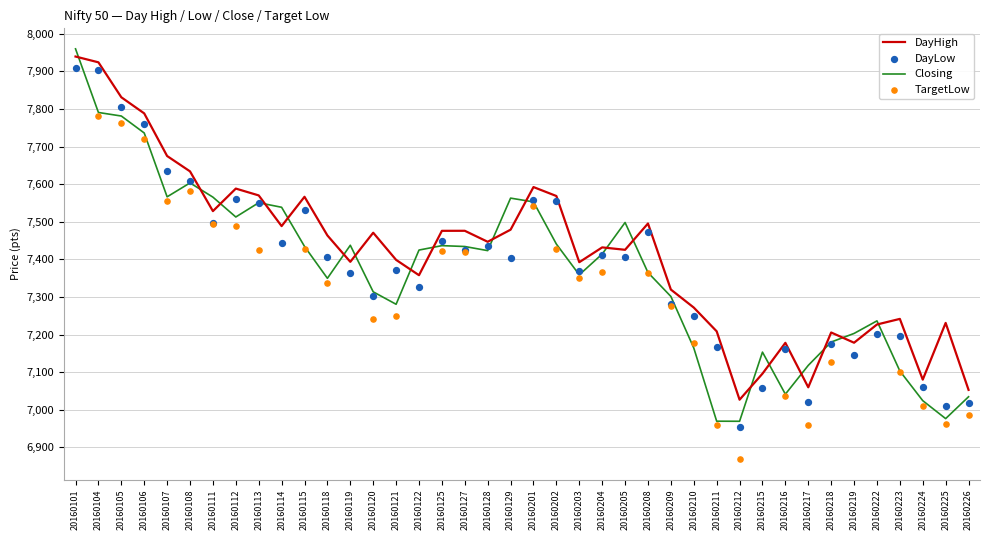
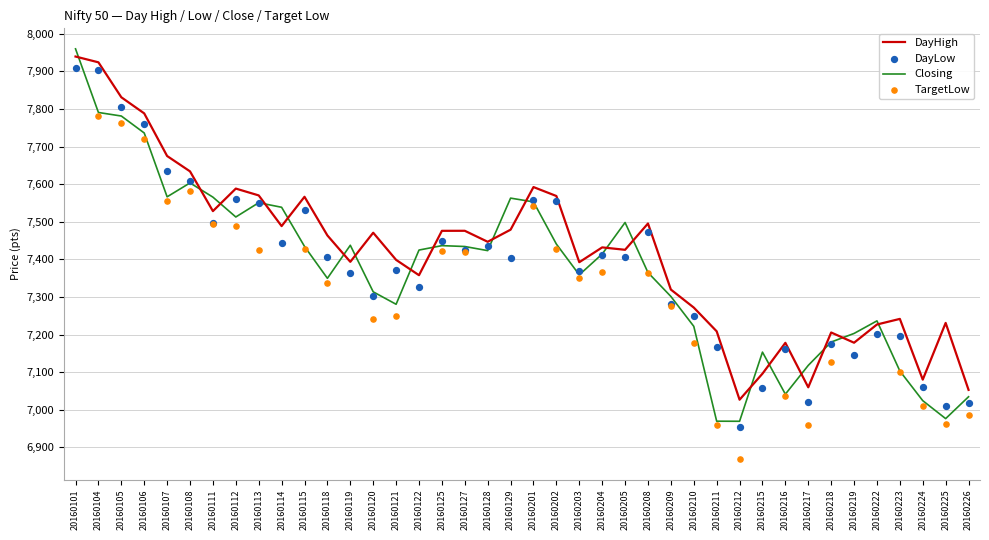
  {
    "DayHigh": {
      "20160101": "7,940",
      "20160104": "7,920",
      "20160105": "7,830",
      "20160106": "7,790",
      "20160107": "7,670",
      "20160108": "7,630",
      "20160111": "7,530",
      "20160112": "7,590",
      "20160113": "7,570",
      "20160114": "7,490",
      "20160115": "7,570",
      "20160118": "7,460",
      "20160119": "7,390",
      "20160120": "7,470",
      "20160121": "7,400",
      "20160122": "7,360",
      "20160125": "7,480",
      "20160127": "7,480",
      "20160128": "7,450",
      "20160129": "7,480",
      "20160201": "7,590",
      "20160202": "7,570",
      "20160203": "7,390",
      "20160204": "7,430",
      "20160205": "7,430",
      "20160208": "7,500",
      "20160209": "7,320",
      "20160210": "7,270",
      "20160211": "7,210",
      "20160212": "7,030",
      "20160215": "7,100",
      "20160216": "7,180",
      "20160217": "7,060",
      "20160218": "7,210",
      "20160219": "7,180",
      "20160222": "7,230",
      "20160223": "7,240",
      "20160224": "7,080",
      "20160225": "7,230",
      "20160226": "7,050"
    },
    "Closing": {
      "20160101": "7,960",
      "20160104": "7,790",
      "20160105": "7,780",
      "20160106": "7,740",
      "20160107": "7,570",
      "20160111": "7,570",
      "20160112": "7,510",
      "20160114": "7,540",
      "20160115": "7,430",
      "20160118": "7,350",
      "20160119": "7,440",
      "20160120": "7,310",
      "20160121": "7,280",
      "20160122": "7,420",
      "20160125": "7,440",
      "20160127": "7,430",
      "20160128": "7,420",
      "20160129": "7,560",
      "20160202": "7,440",
      "20160203": "7,360",
      "20160205": "7,500",
      "20160209": "7,300",
-     "20160210": "7,160",
+     "20160210": "7,220",
      "20160211": "6,970",
      "20160212": "6,970",
      "20160215": "7,150",
      "20160217": "7,120",
      "20160219": "7,200",
      "20160222": "7,240",
      "20160224": "7,020",
      "20160225": "6,980",
      "20160226": "7,030"
    }
  }
